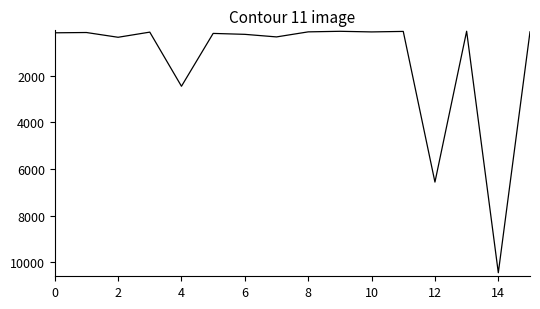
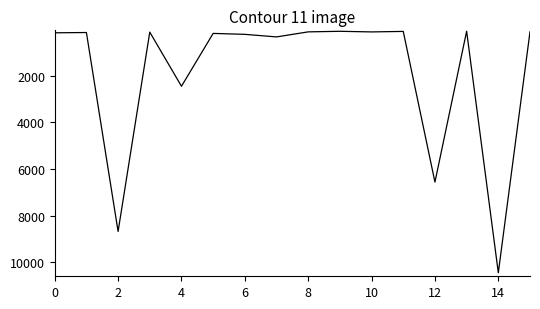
  {
    "0": 200,
-   "2": 300,
+   "2": 8700,
    "4": 2400,
    "6": 200,
    "8": 100,
    "10": 100,
    "12": 6600,
    "14": 10400
  }
